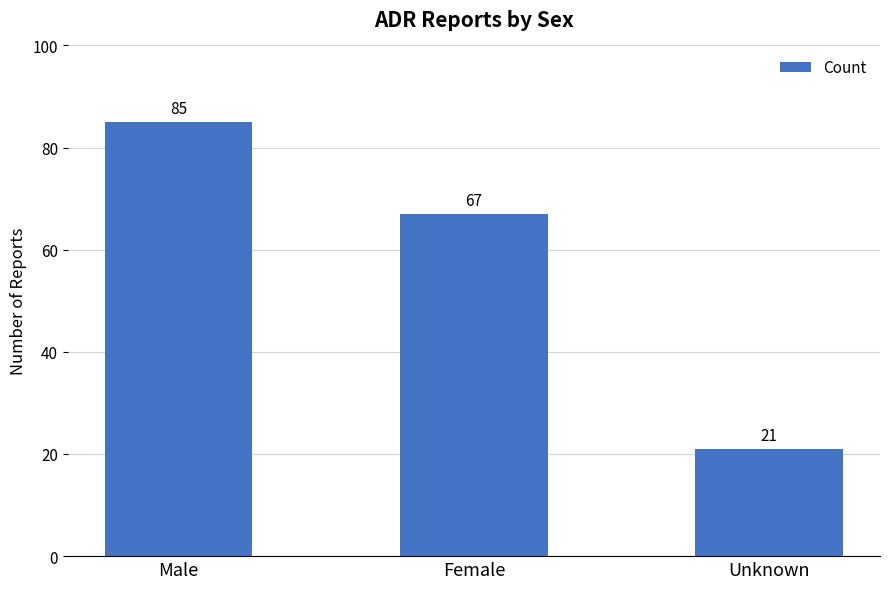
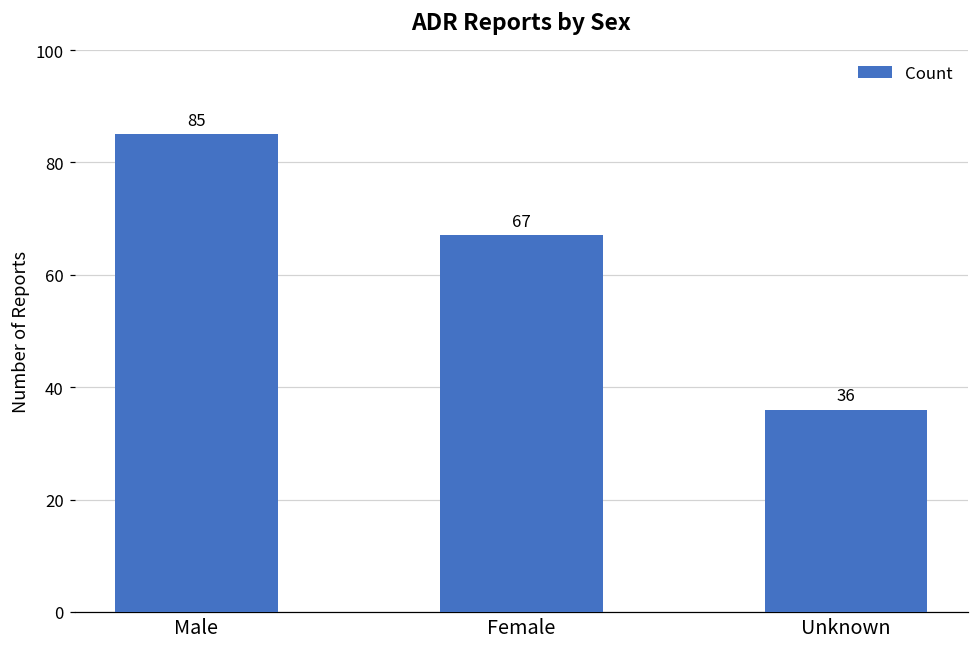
  {
    "Male": 85,
    "Female": 67,
-   "Unknown": 21
+   "Unknown": 36
  }
